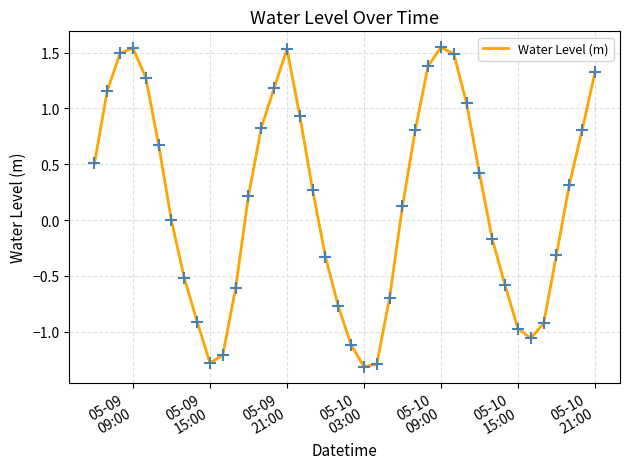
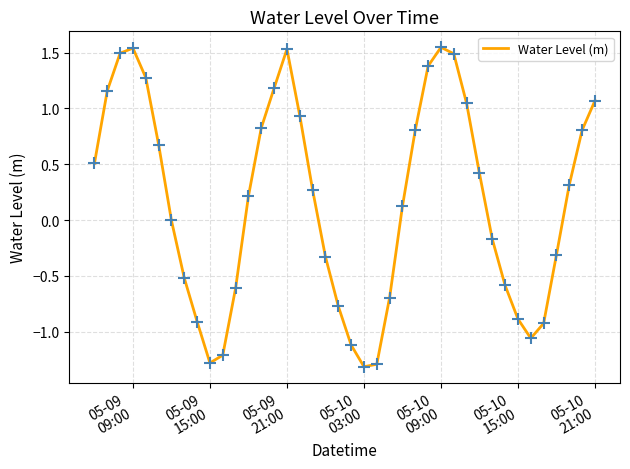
  {
    "05-09 09:00": 1.54,
    "05-09 15:00": -1.28,
    "05-09 21:00": 1.53,
    "05-10 03:00": -1.31,
    "05-10 09:00": 1.55,
-   "05-10 15:00": -0.97,
-   "05-10 21:00": 1.32
+   "05-10 15:00": -0.89,
+   "05-10 21:00": 1.07
  }
